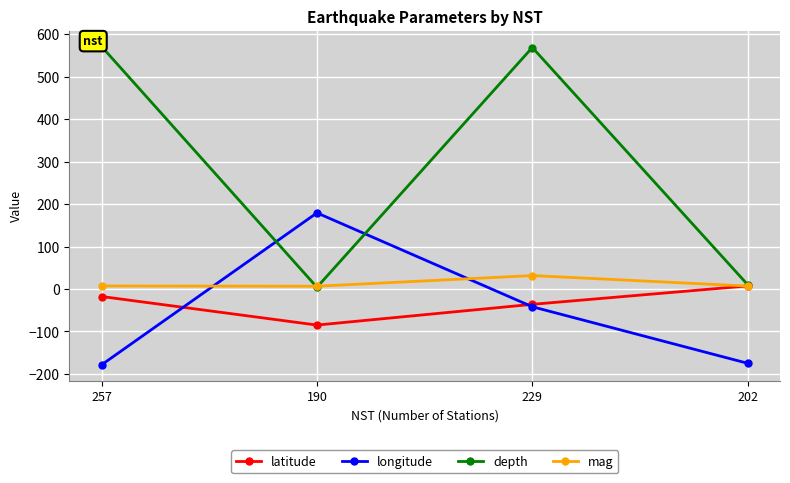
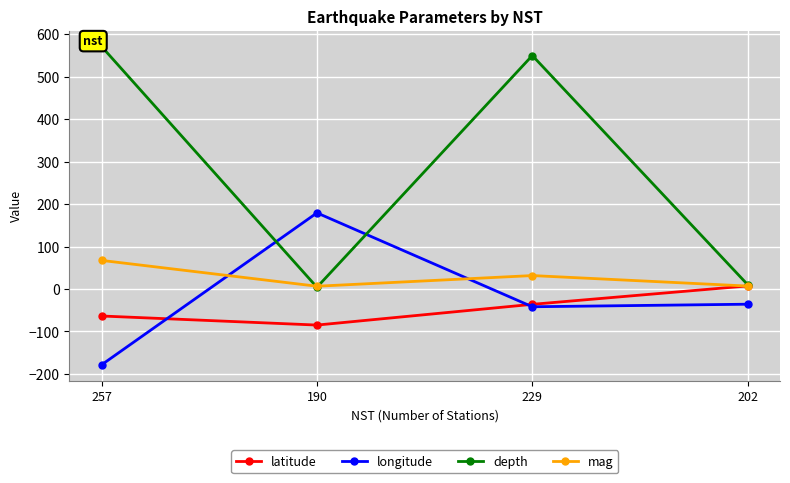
  {
    "latitude": {
-     "257": -20,
+     "257": -60,
      "190": -80
    },
    "longitude": {
      "257": -180,
      "190": 180,
-     "202": -170
+     "202": -40
    },
    "depth": {
-     "229": 570
+     "229": 550
    },
    "mag": {
-     "257": 10,
+     "257": 70,
      "229": 30
    }
  }
